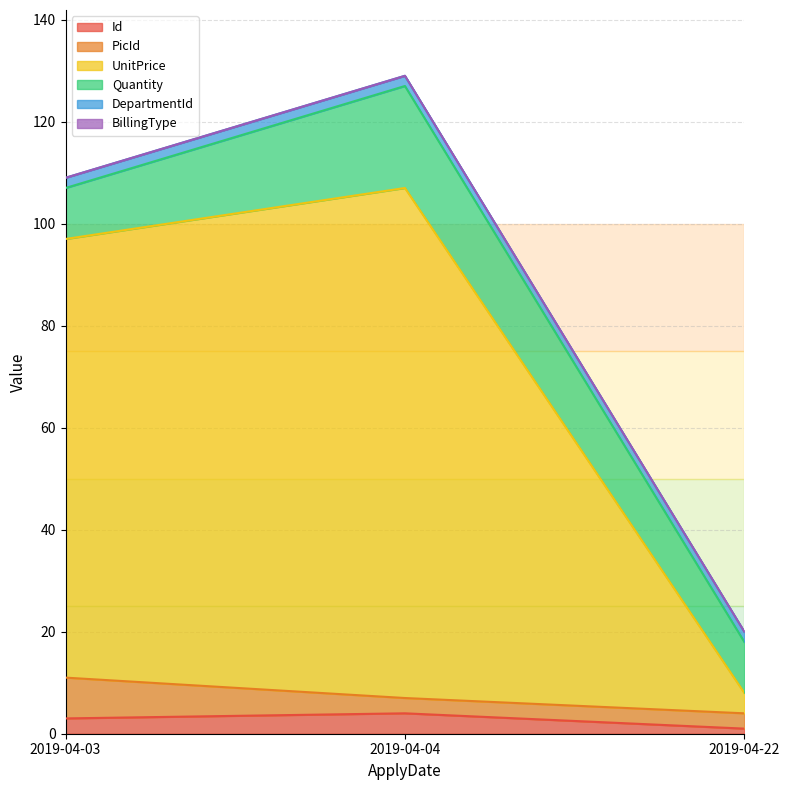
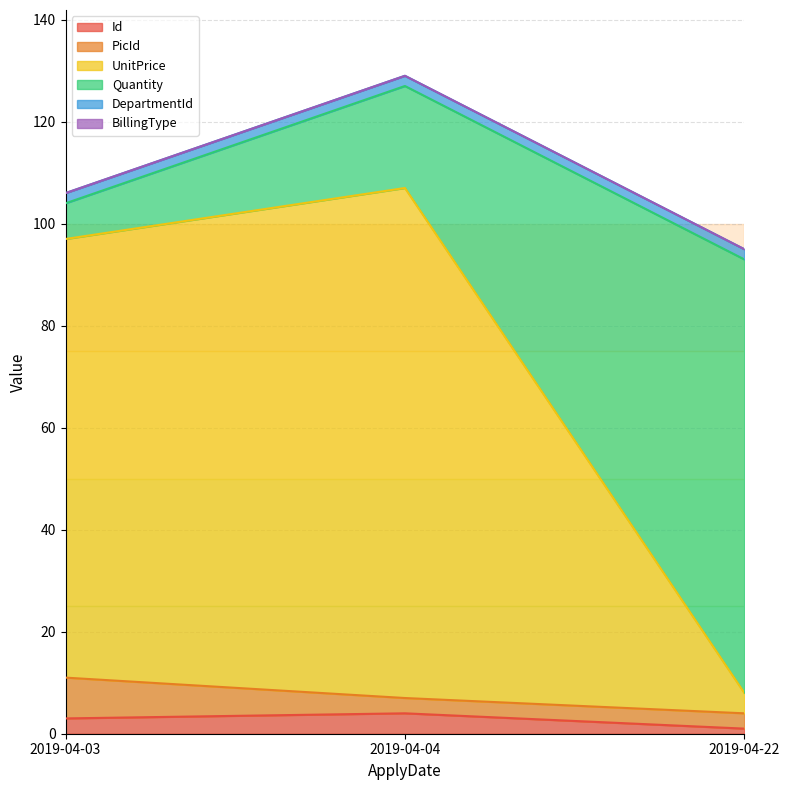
  {
    "UnitPrice": {
      "2019-04-03": 86,
      "2019-04-04": 100,
      "2019-04-22": 4
    },
    "Quantity": {
-     "2019-04-03": 10,
+     "2019-04-03": 7,
      "2019-04-04": 20,
-     "2019-04-22": 10
+     "2019-04-22": 85
    }
  }
